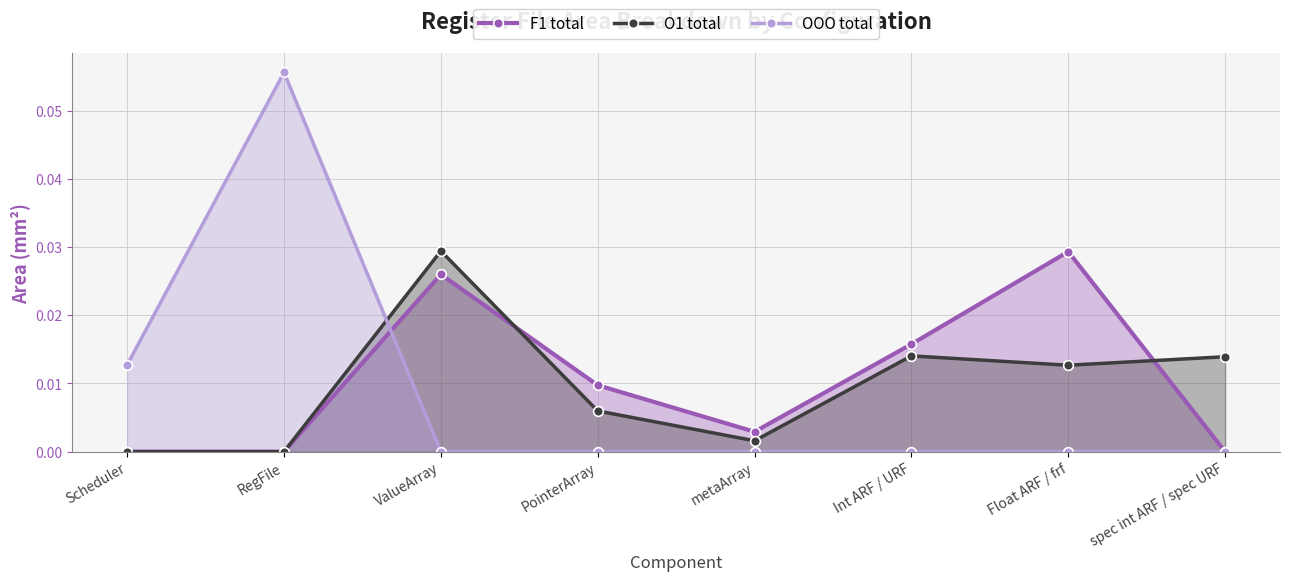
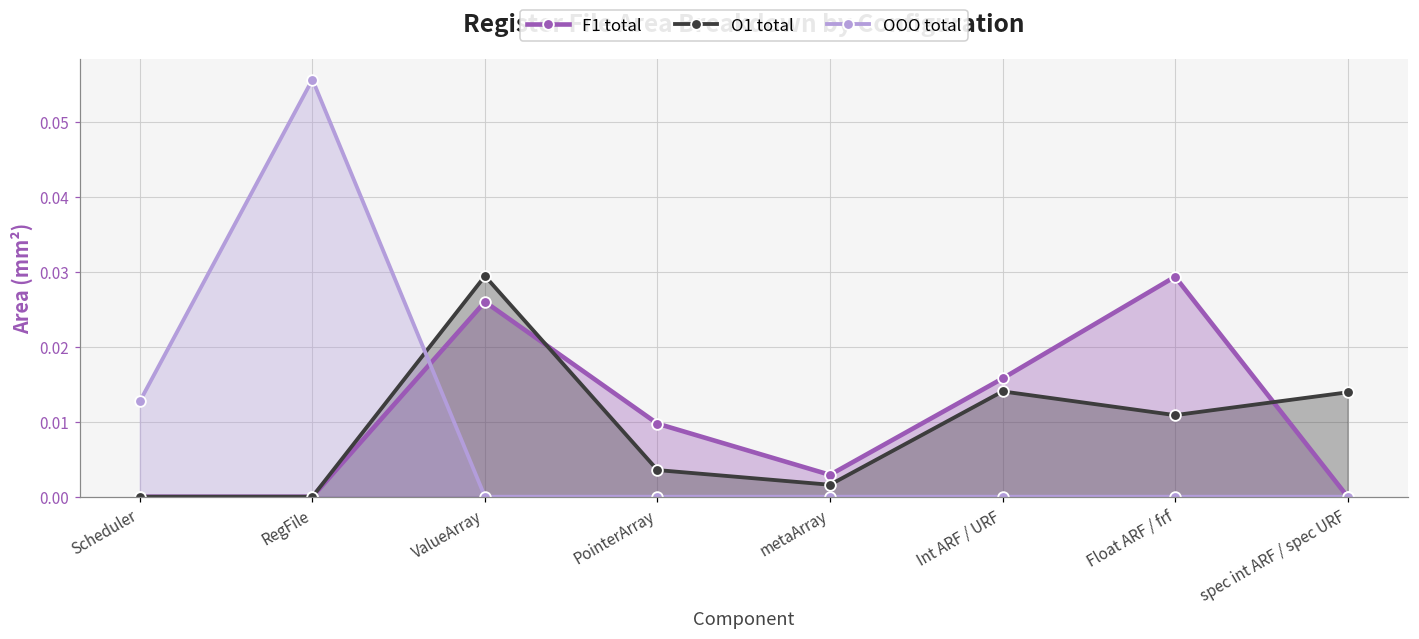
  {
    "F1 total": {
      "ValueArray": 0.026,
      "PointerArray": 0.010,
      "metaArray": 0.003,
      "Int ARF / URF": 0.016,
      "Float ARF / frf": 0.029
    },
    "O1 total": {
      "ValueArray": 0.029,
-     "PointerArray": 0.006,
+     "PointerArray": 0.004,
      "metaArray": 0.002,
      "Int ARF / URF": 0.014,
-     "Float ARF / frf": 0.013,
+     "Float ARF / frf": 0.011,
      "spec int ARF / spec URF": 0.014
    },
    "OOO total": {
      "Scheduler": 0.013,
      "RegFile": 0.056,
      "ValueArray": 0.000,
      "PointerArray": 0.000,
      "metaArray": 0.000,
      "Int ARF / URF": 0.000,
      "Float ARF / frf": 0.000
    }
  }
